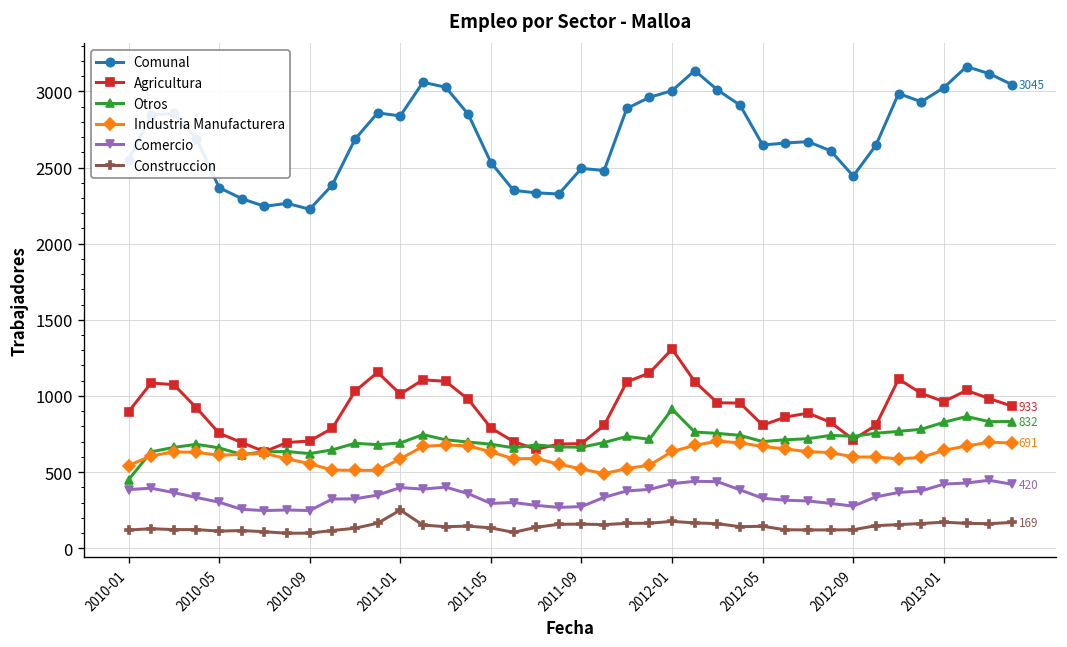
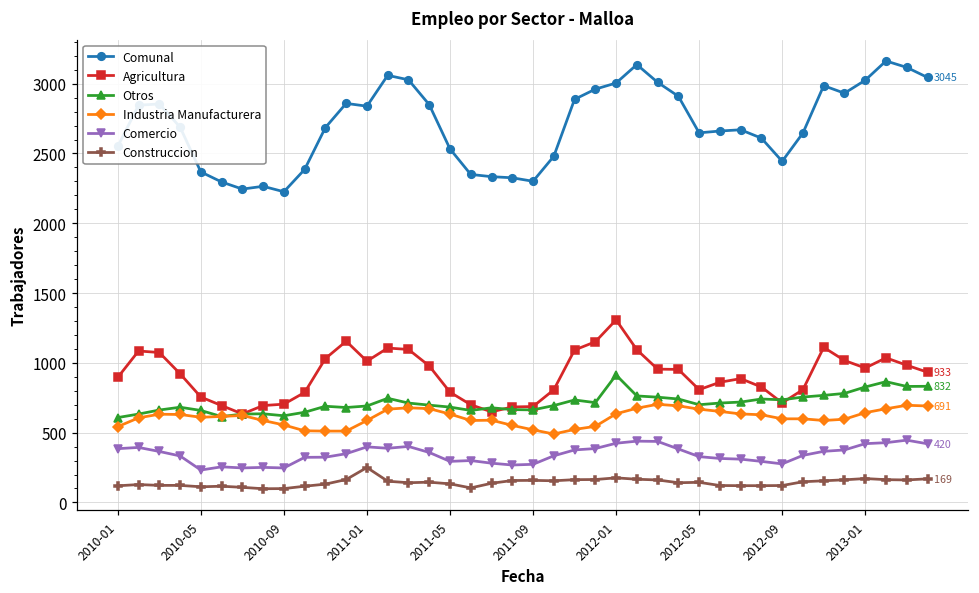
  {
    "Comunal": {
      "2010-05": 2370,
      "2010-09": 2230,
      "2011-01": 2840,
      "2011-05": 2530,
-     "2011-09": 2500,
+     "2011-09": 2300,
      "2012-01": 3010,
      "2012-05": 2650,
      "2012-09": 2440,
      "2013-01": 3030
    },
    "Agricultura": {
      "2010-01": 900,
      "2010-05": 760,
      "2010-09": 700,
      "2011-01": 1010,
      "2011-05": 790,
      "2011-09": 690,
      "2012-01": 1310,
      "2012-05": 810,
      "2012-09": 710,
      "2013-01": 960
    },
    "Otros": {
-     "2010-01": 450,
+     "2010-01": 610,
      "2010-05": 660,
      "2010-09": 620,
      "2011-01": 690,
      "2011-05": 680,
      "2011-09": 660,
      "2012-01": 910,
      "2012-05": 700,
      "2012-09": 740,
      "2013-01": 830
    },
    "Industria Manufacturera": {
      "2010-01": 540,
      "2010-05": 610,
      "2010-09": 560,
      "2011-01": 590,
      "2011-05": 630,
      "2011-09": 520,
      "2012-01": 640,
      "2012-05": 670,
      "2012-09": 600,
      "2013-01": 640
    },
    "Comercio": {
      "2010-01": 390,
-     "2010-05": 300,
+     "2010-05": 230,
      "2010-09": 250,
      "2011-01": 400,
      "2011-05": 290,
      "2011-09": 270,
      "2012-01": 420,
      "2012-05": 330,
      "2012-09": 280,
      "2013-01": 420
    },
    "Construccion": {
      "2010-01": 120,
      "2010-05": 110,
      "2010-09": 100,
      "2011-01": 250,
      "2011-05": 130,
      "2011-09": 160,
      "2012-01": 180,
      "2012-05": 140,
      "2012-09": 120,
      "2013-01": 170
    }
  }
